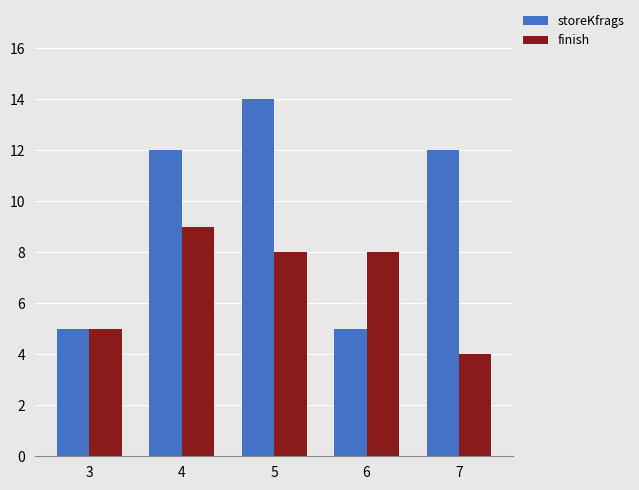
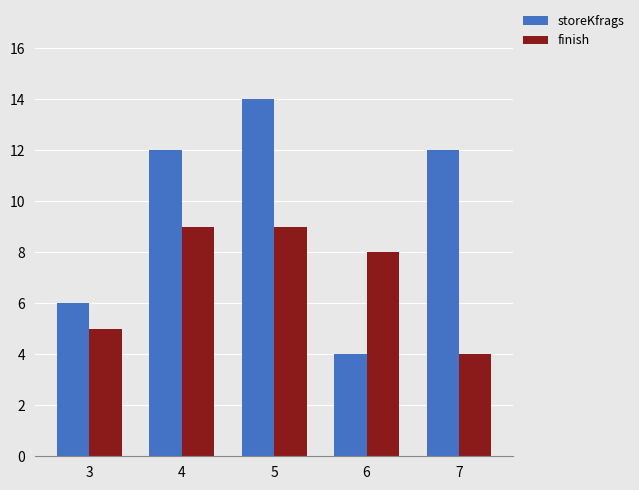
  {
    "storeKfrags": {
-     "3": 5,
+     "3": 6,
      "4": 12,
      "5": 14,
-     "6": 5,
+     "6": 4,
      "7": 12
    },
    "finish": {
      "3": 5,
      "4": 9,
-     "5": 8,
+     "5": 9,
      "6": 8,
      "7": 4
    }
  }
